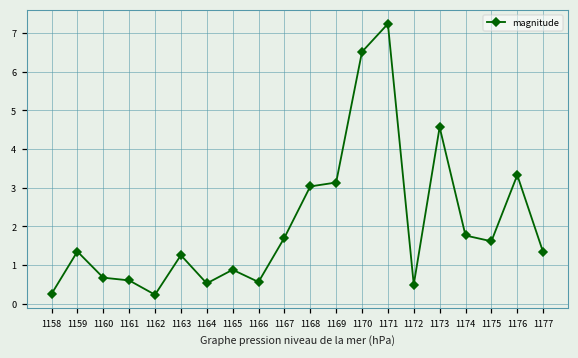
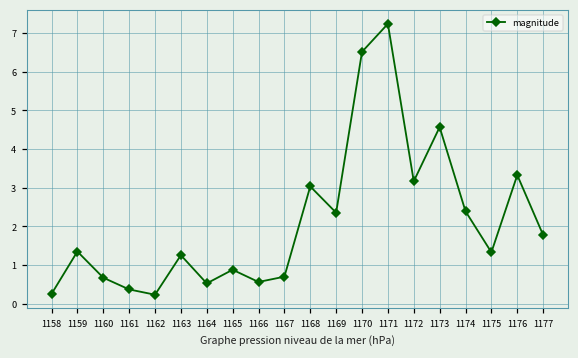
  {
    "1158": 0.3,
    "1159": 1.4,
    "1160": 0.7,
-   "1161": 0.6,
+   "1161": 0.4,
    "1162": 0.2,
    "1163": 1.3,
    "1164": 0.5,
    "1165": 0.9,
    "1166": 0.6,
-   "1167": 1.7,
+   "1167": 0.7,
    "1168": 3.0,
-   "1169": 3.1,
+   "1169": 2.4,
    "1170": 6.5,
    "1171": 7.2,
-   "1172": 0.5,
+   "1172": 3.2,
    "1173": 4.6,
-   "1174": 1.8,
-   "1175": 1.6,
+   "1174": 2.4,
+   "1175": 1.3,
    "1176": 3.3,
-   "1177": 1.3
+   "1177": 1.8
  }
